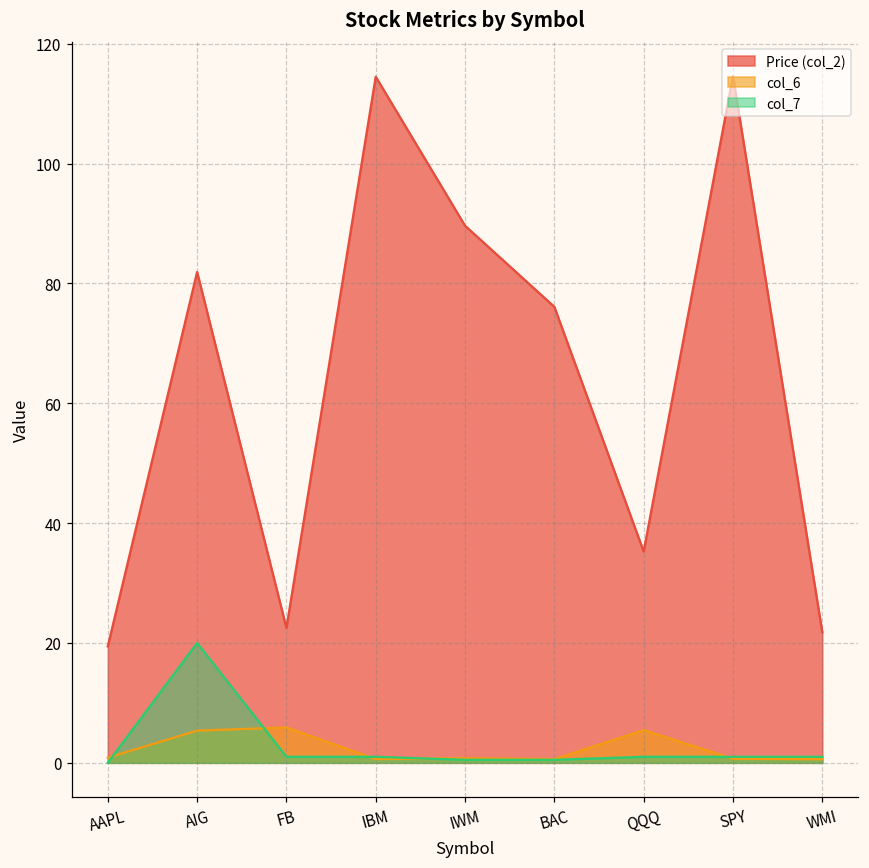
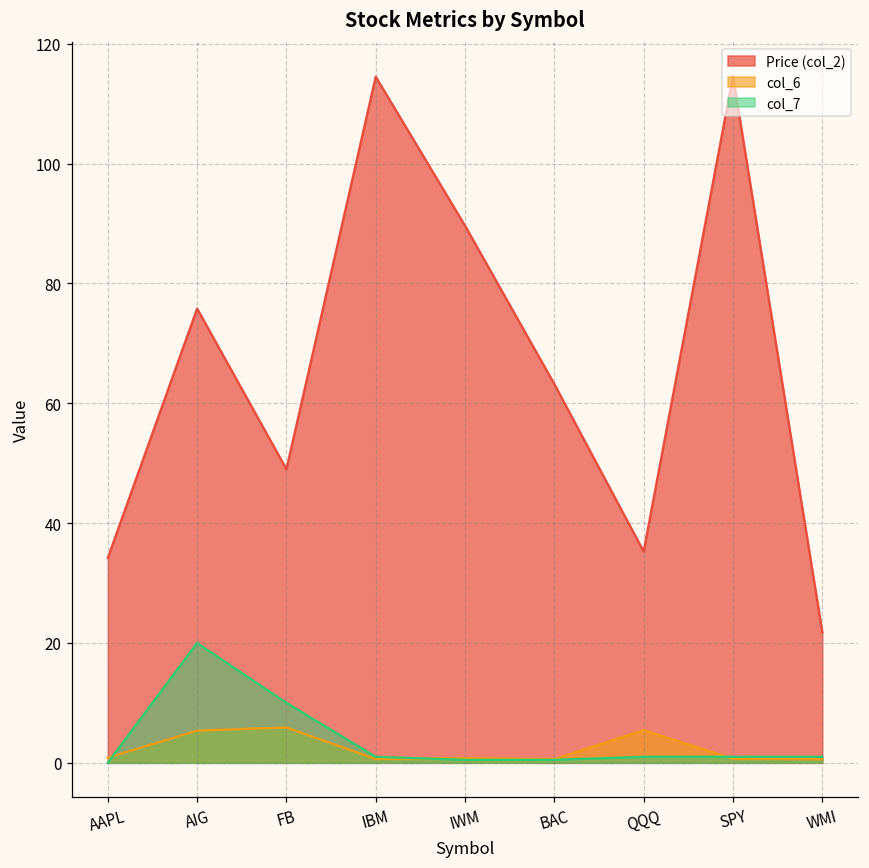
  {
    "Price (col_2)": {
-     "AAPL": 19,
-     "AIG": 82,
-     "FB": 23,
+     "AAPL": 34,
+     "AIG": 76,
+     "FB": 49,
      "IBM": 115,
      "IWM": 90,
-     "BAC": 76,
+     "BAC": 63,
      "QQQ": 35,
      "WMI": 22
    },
    "col_6": {
      "AAPL": 1,
      "AIG": 5,
      "FB": 6,
      "QQQ": 5
    },
    "col_7": {
      "AAPL": 0,
      "AIG": 20,
-     "FB": 1,
+     "FB": 10,
      "QQQ": 1
    }
  }
